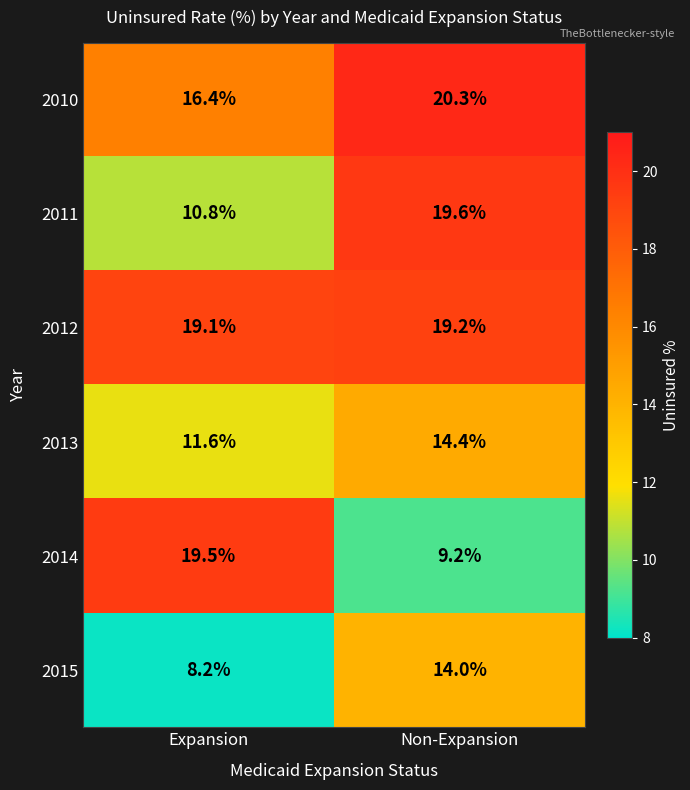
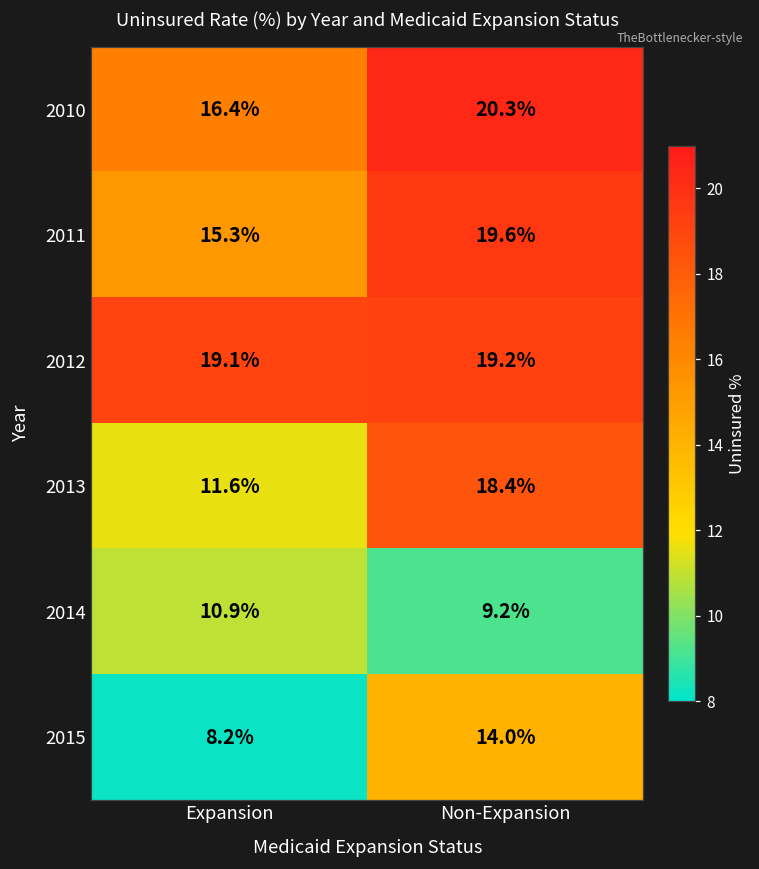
  {
    "2010": {
      "Expansion": "16.4%",
      "Non-Expansion": "20.3%"
    },
    "2011": {
-     "Expansion": "10.8%",
+     "Expansion": "15.3%",
      "Non-Expansion": "19.6%"
    },
    "2012": {
      "Expansion": "19.1%",
      "Non-Expansion": "19.2%"
    },
    "2013": {
      "Expansion": "11.6%",
-     "Non-Expansion": "14.4%"
+     "Non-Expansion": "18.4%"
    },
    "2014": {
-     "Expansion": "19.5%",
+     "Expansion": "10.9%",
      "Non-Expansion": "9.2%"
    },
    "2015": {
      "Expansion": "8.2%",
      "Non-Expansion": "14.0%"
    }
  }
